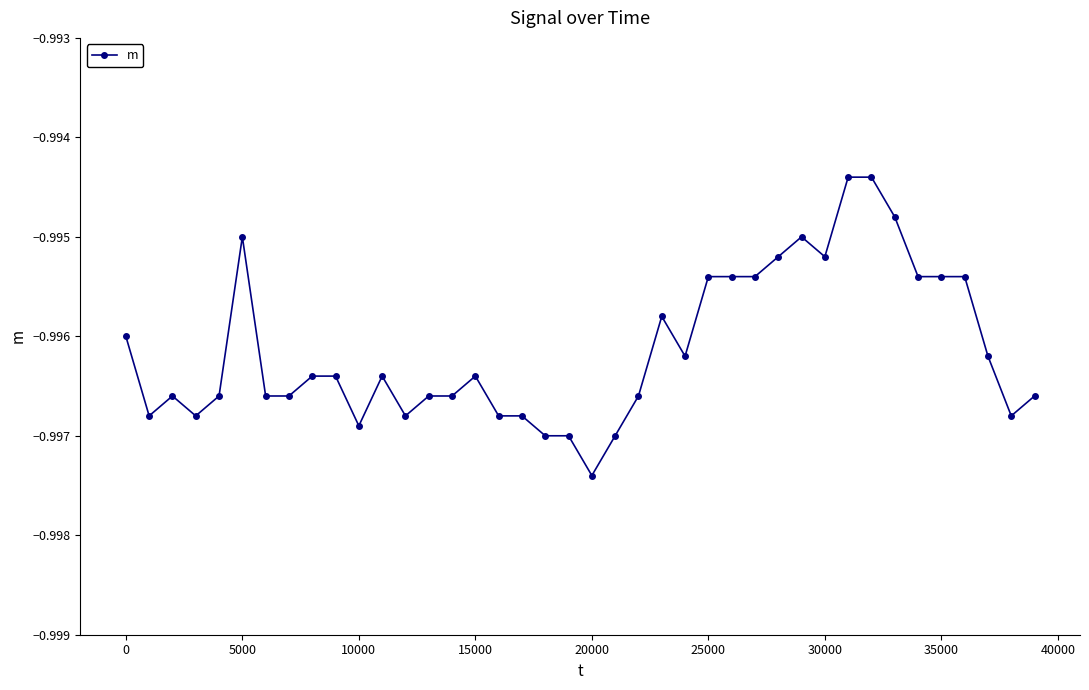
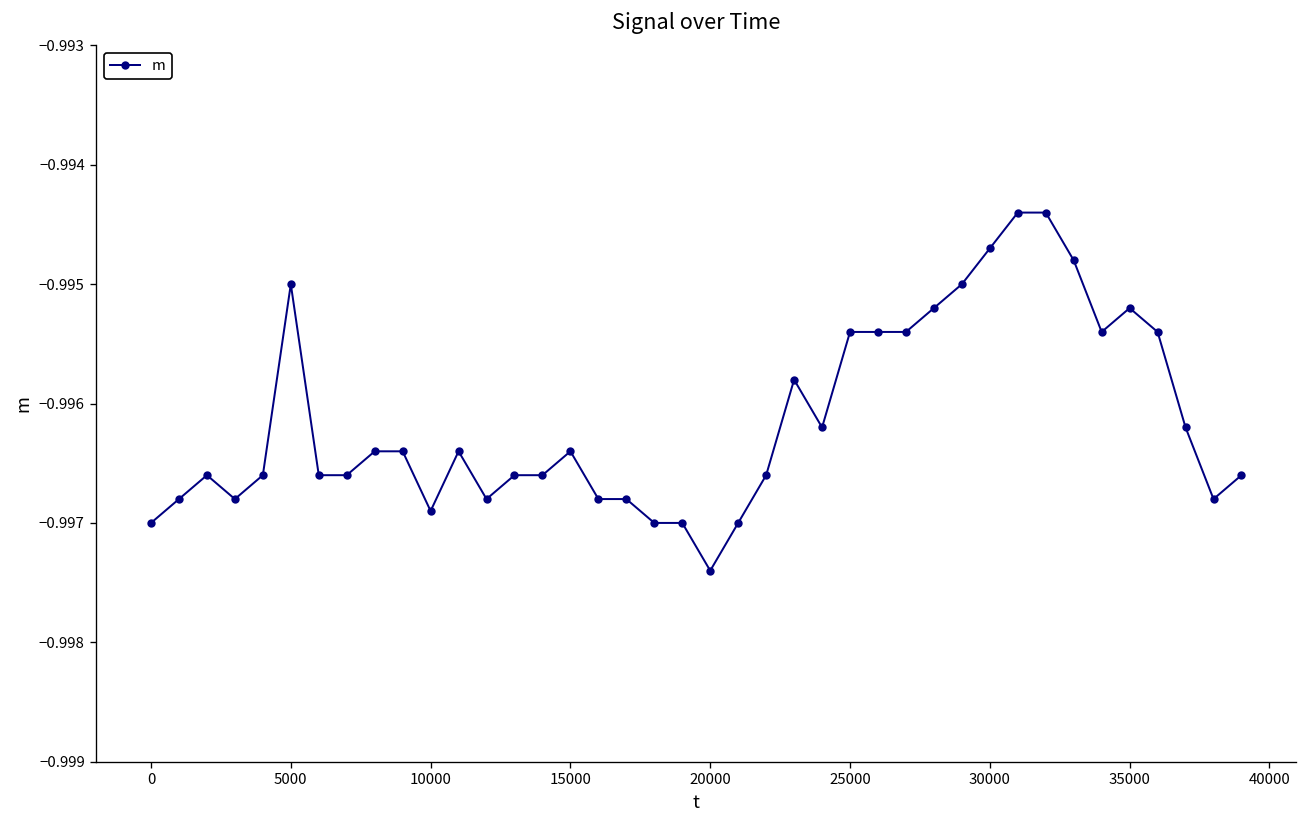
  {
-   "0": -0.996,
+   "0": -0.997,
    "5000": -0.9950,
    "10000": -0.9969,
    "15000": -0.9964,
    "20000": -0.9974,
    "25000": -0.9954,
-   "30000": -0.9952,
-   "35000": -0.9954
+   "30000": -0.9947,
+   "35000": -0.9952
  }
